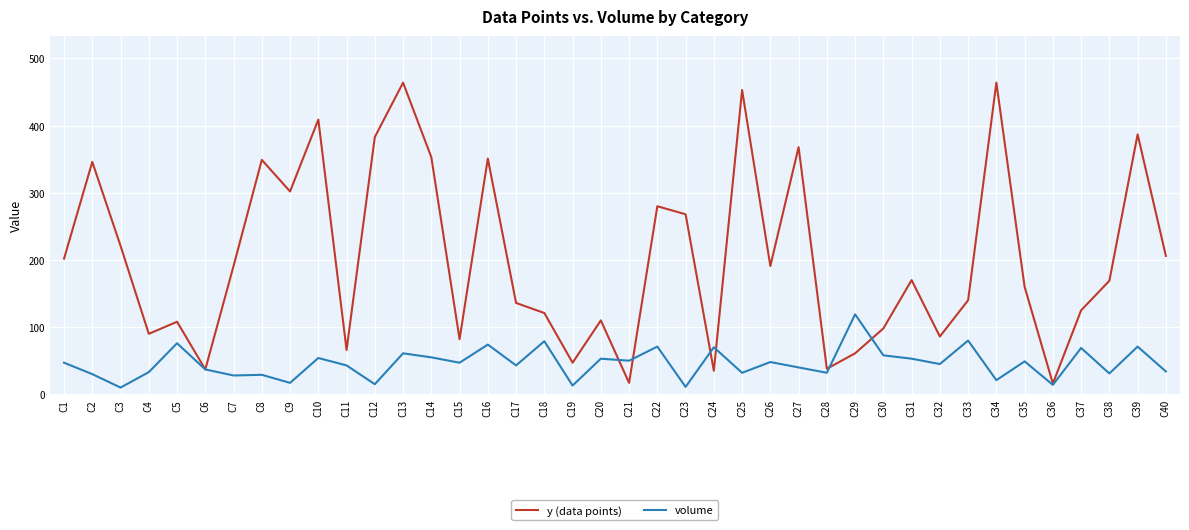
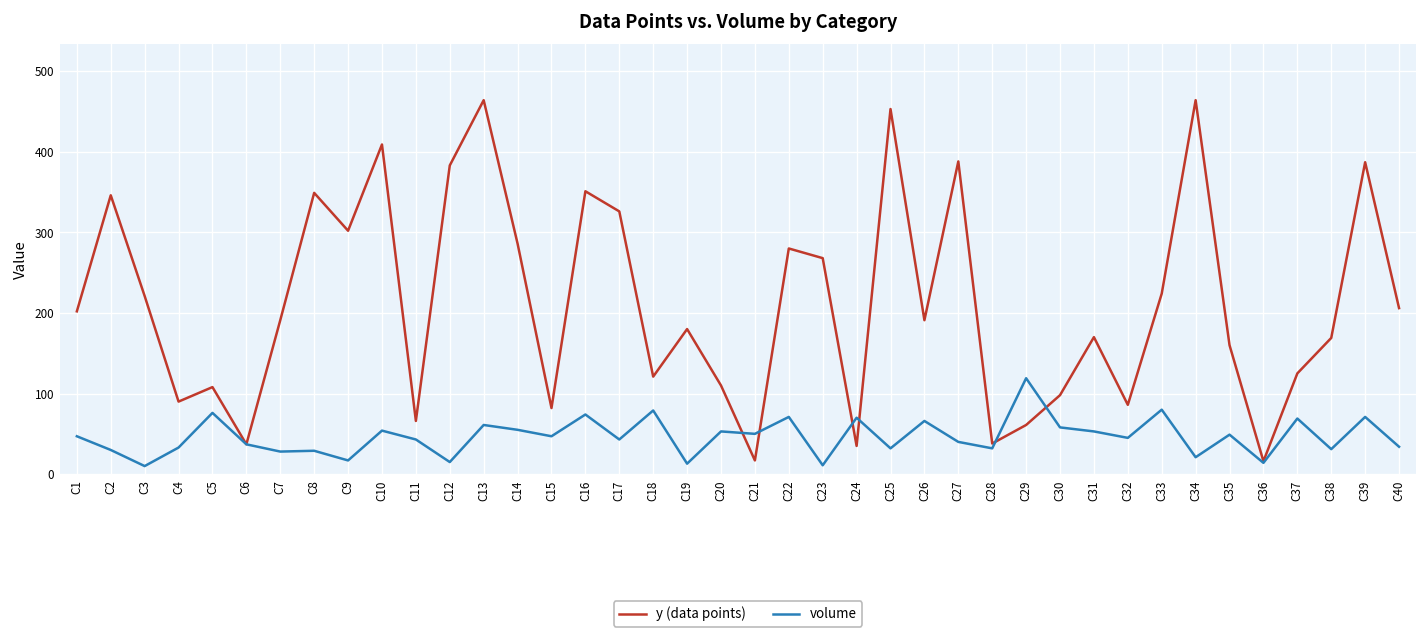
  {
    "y (data points)": {
      "C1": 200,
      "C2": 350,
      "C3": 220,
      "C4": 90,
      "C5": 110,
      "C7": 190,
      "C8": 350,
      "C9": 300,
      "C10": 410,
      "C11": 70,
      "C12": 380,
      "C13": 460,
-     "C14": 350,
+     "C14": 290,
      "C15": 80,
      "C16": 350,
-     "C17": 140,
+     "C17": 330,
      "C18": 120,
-     "C19": 50,
+     "C19": 180,
      "C20": 110,
      "C21": 20,
      "C22": 280,
      "C23": 270,
      "C24": 40,
      "C25": 450,
      "C26": 190,
-     "C27": 370,
+     "C27": 390,
      "C28": 40,
      "C29": 60,
      "C30": 100,
      "C31": 170,
      "C32": 90,
-     "C33": 140,
+     "C33": 220,
      "C34": 460,
      "C35": 160,
      "C37": 130,
      "C38": 170,
      "C39": 390,
      "C40": 210
    },
    "volume": {
      "C1": 50,
      "C2": 30,
      "C3": 10,
      "C4": 30,
      "C5": 80,
      "C7": 30,
      "C8": 30,
      "C9": 20,
      "C10": 50,
      "C11": 40,
      "C12": 20,
      "C13": 60,
      "C14": 60,
      "C15": 50,
      "C16": 70,
      "C17": 40,
      "C18": 80,
      "C19": 10,
      "C20": 50,
      "C21": 50,
      "C22": 70,
      "C23": 10,
      "C24": 70,
      "C25": 30,
-     "C26": 50,
+     "C26": 70,
      "C27": 40,
      "C28": 30,
      "C29": 120,
      "C30": 60,
      "C31": 50,
      "C32": 50,
      "C33": 80,
      "C34": 20,
      "C35": 50,
      "C37": 70,
      "C38": 30,
      "C39": 70,
      "C40": 30
    }
  }
